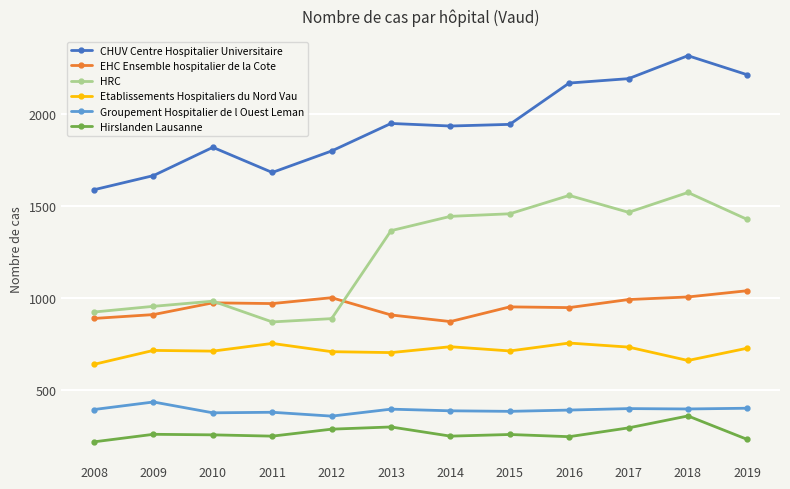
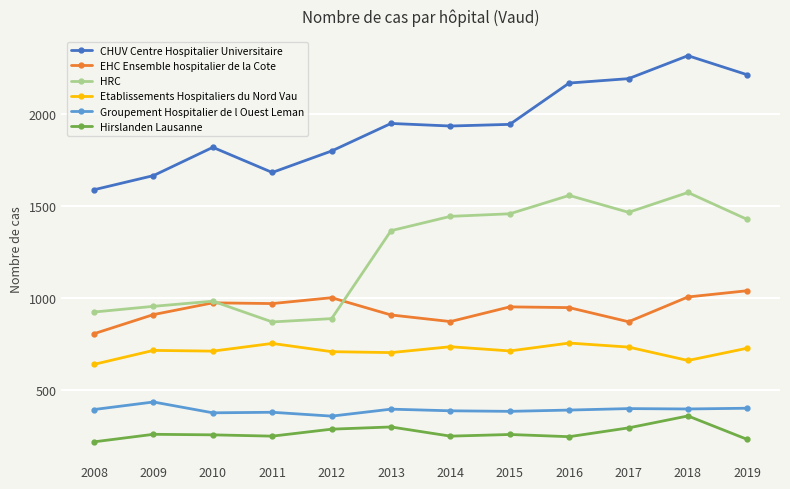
  {
    "EHC Ensemble hospitalier de la Cote": {
-     "2008": 890,
+     "2008": 810,
      "2009": 910,
      "2011": 970,
      "2012": 1000,
      "2013": 910,
      "2014": 870,
      "2015": 950,
      "2016": 950,
-     "2017": 990,
+     "2017": 870,
      "2018": 1010,
      "2019": 1040
    },
    "HRC": {
      "2008": 920,
      "2009": 960,
      "2011": 870,
      "2012": 890,
      "2013": 1370,
      "2014": 1450,
      "2015": 1460,
      "2016": 1560,
      "2017": 1470,
      "2018": 1580,
      "2019": 1430
    },
    "Etablissements Hospitaliers du Nord Vau": {
      "2008": 640,
      "2009": 720,
      "2010": 710,
      "2011": 750,
      "2012": 710,
      "2013": 700,
      "2014": 740,
      "2015": 710,
      "2016": 760,
      "2017": 730,
      "2018": 660,
      "2019": 730
    },
    "Hirslanden Lausanne": {
      "2008": 220,
      "2009": 260,
      "2010": 260,
      "2011": 250,
      "2012": 290,
      "2013": 300,
      "2014": 250,
      "2015": 260,
      "2016": 250,
      "2017": 290,
      "2018": 360,
      "2019": 230
    }
  }
